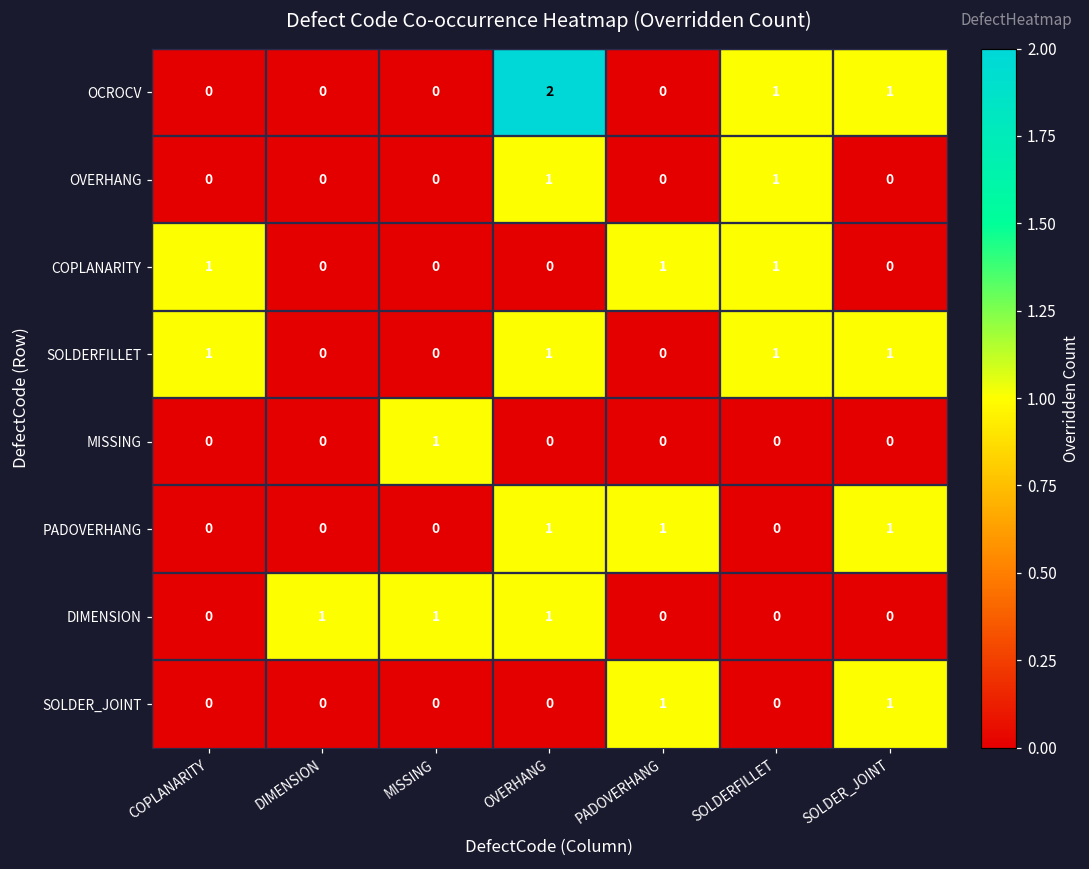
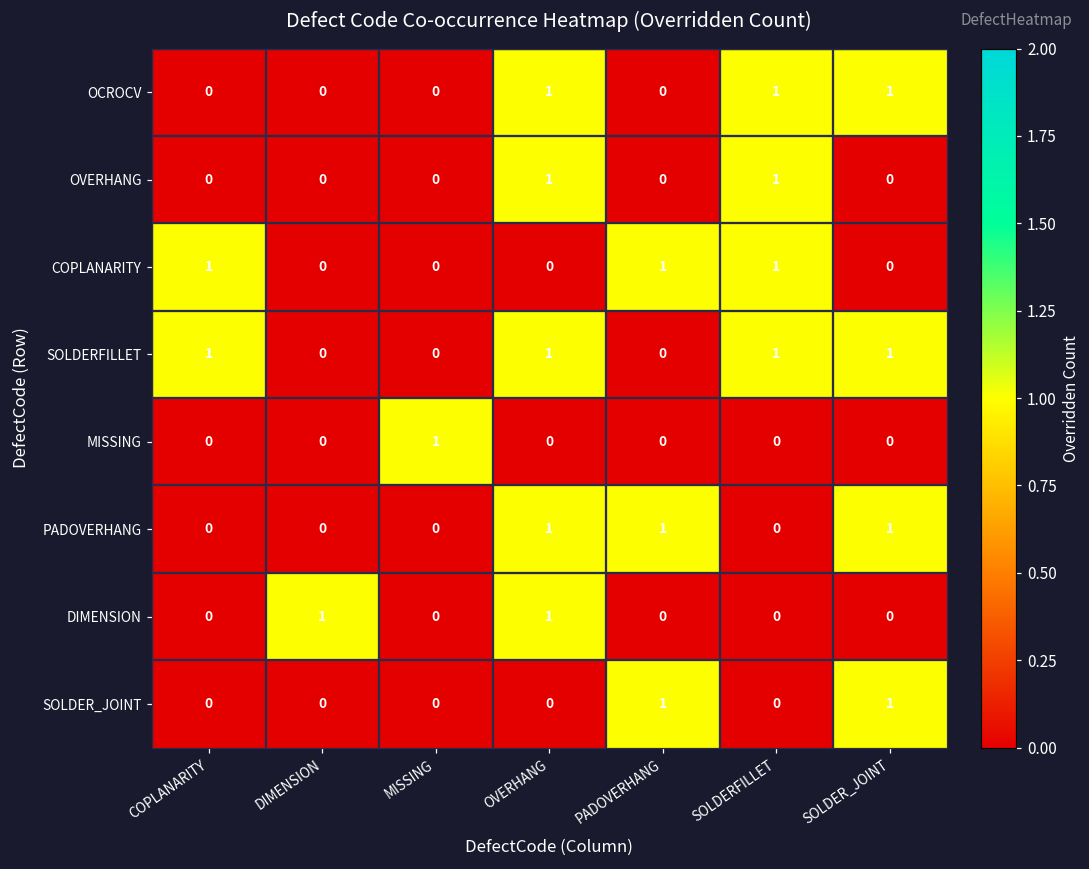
  {
    "OCROCV": {
      "COPLANARITY": 0,
      "DIMENSION": 0,
      "MISSING": 0,
-     "OVERHANG": 2,
+     "OVERHANG": 1,
      "PADOVERHANG": 0,
      "SOLDERFILLET": 1,
      "SOLDER_JOINT": 1
    },
    "OVERHANG": {
      "COPLANARITY": 0,
      "DIMENSION": 0,
      "MISSING": 0,
      "OVERHANG": 1,
      "PADOVERHANG": 0,
      "SOLDERFILLET": 1,
      "SOLDER_JOINT": 0
    },
    "COPLANARITY": {
      "COPLANARITY": 1,
      "DIMENSION": 0,
      "MISSING": 0,
      "OVERHANG": 0,
      "PADOVERHANG": 1,
      "SOLDERFILLET": 1,
      "SOLDER_JOINT": 0
    },
    "SOLDERFILLET": {
      "COPLANARITY": 1,
      "DIMENSION": 0,
      "MISSING": 0,
      "OVERHANG": 1,
      "PADOVERHANG": 0,
      "SOLDERFILLET": 1,
      "SOLDER_JOINT": 1
    },
    "MISSING": {
      "COPLANARITY": 0,
      "DIMENSION": 0,
      "MISSING": 1,
      "OVERHANG": 0,
      "PADOVERHANG": 0,
      "SOLDERFILLET": 0,
      "SOLDER_JOINT": 0
    },
    "PADOVERHANG": {
      "COPLANARITY": 0,
      "DIMENSION": 0,
      "MISSING": 0,
      "OVERHANG": 1,
      "PADOVERHANG": 1,
      "SOLDERFILLET": 0,
      "SOLDER_JOINT": 1
    },
    "DIMENSION": {
      "COPLANARITY": 0,
      "DIMENSION": 1,
-     "MISSING": 1,
+     "MISSING": 0,
      "OVERHANG": 1,
      "PADOVERHANG": 0,
      "SOLDERFILLET": 0,
      "SOLDER_JOINT": 0
    },
    "SOLDER_JOINT": {
      "COPLANARITY": 0,
      "DIMENSION": 0,
      "MISSING": 0,
      "OVERHANG": 0,
      "PADOVERHANG": 1,
      "SOLDERFILLET": 0,
      "SOLDER_JOINT": 1
    }
  }
